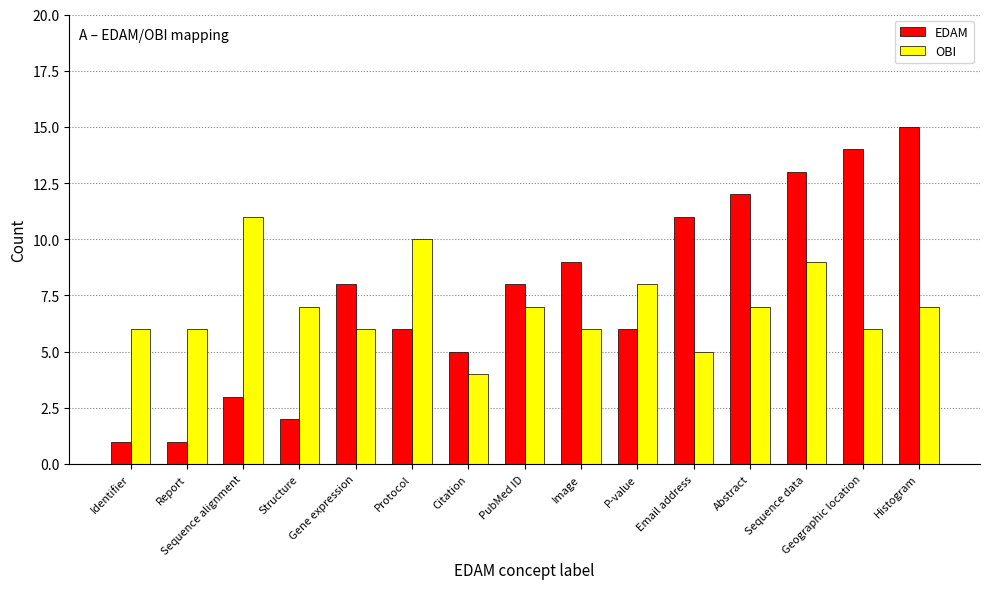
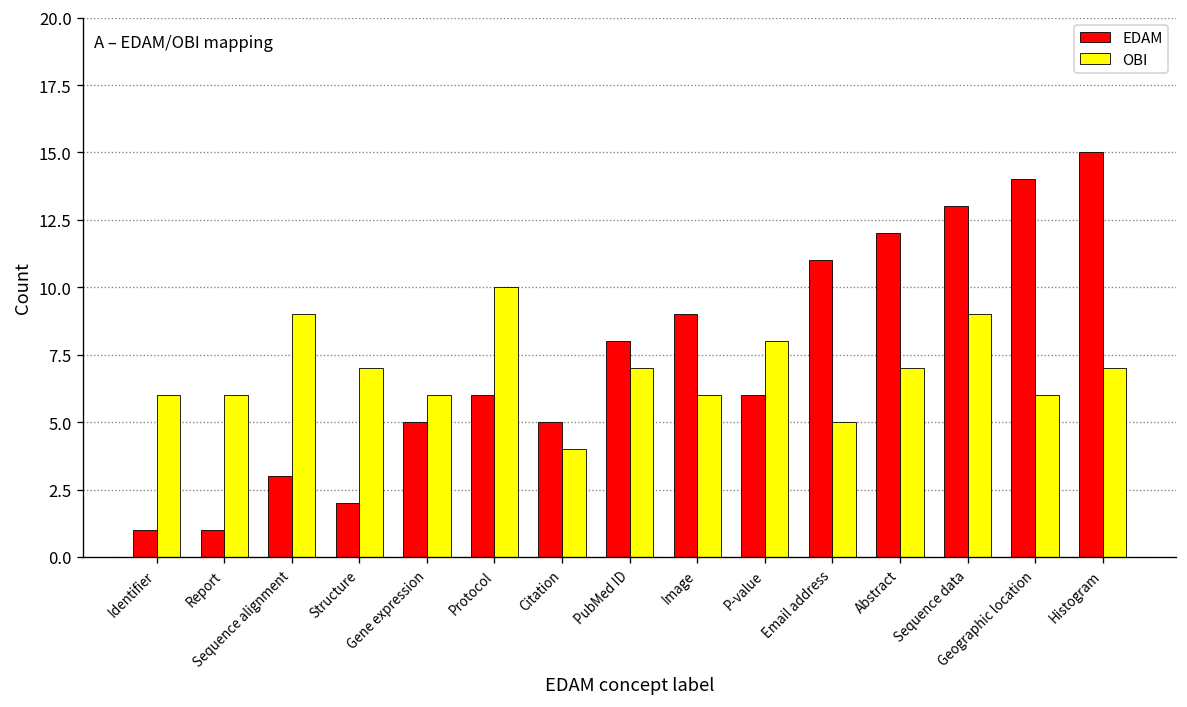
  {
    "EDAM": {
      "Identifier": 1,
      "Report": 1,
      "Sequence alignment": 3,
      "Structure": 2,
-     "Gene expression": 8,
+     "Gene expression": 5,
      "Protocol": 6,
      "Citation": 5,
      "PubMed ID": 8,
      "Image": 9,
      "P-value": 6,
      "Email address": 11,
      "Abstract": 12,
      "Sequence data": 13,
      "Geographic location": 14,
      "Histogram": 15
    },
    "OBI": {
      "Identifier": 6,
      "Report": 6,
-     "Sequence alignment": 11,
+     "Sequence alignment": 9,
      "Structure": 7,
      "Gene expression": 6,
      "Protocol": 10,
      "Citation": 4,
      "PubMed ID": 7,
      "Image": 6,
      "P-value": 8,
      "Email address": 5,
      "Abstract": 7,
      "Sequence data": 9,
      "Geographic location": 6,
      "Histogram": 7
    }
  }
